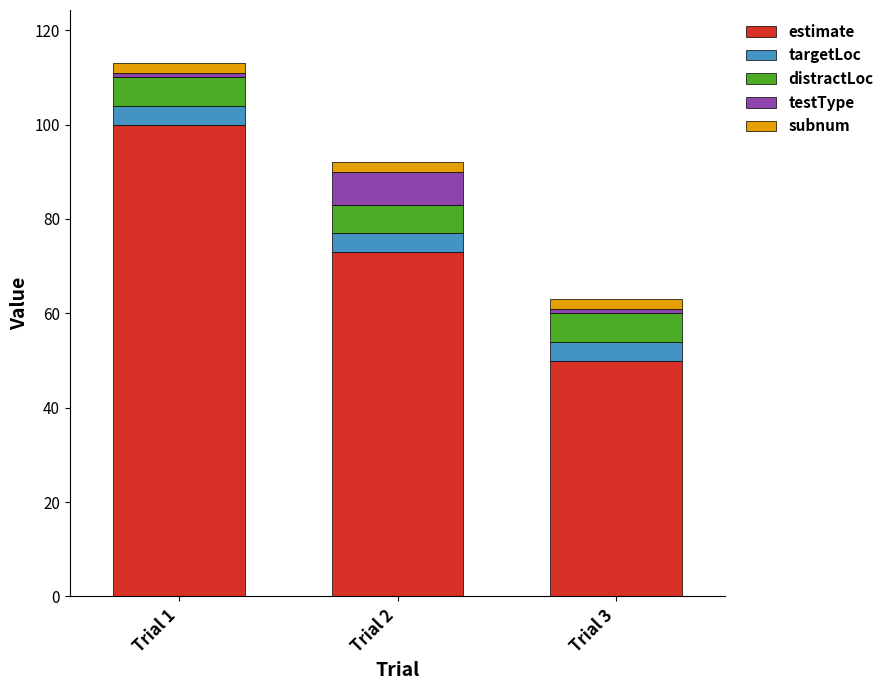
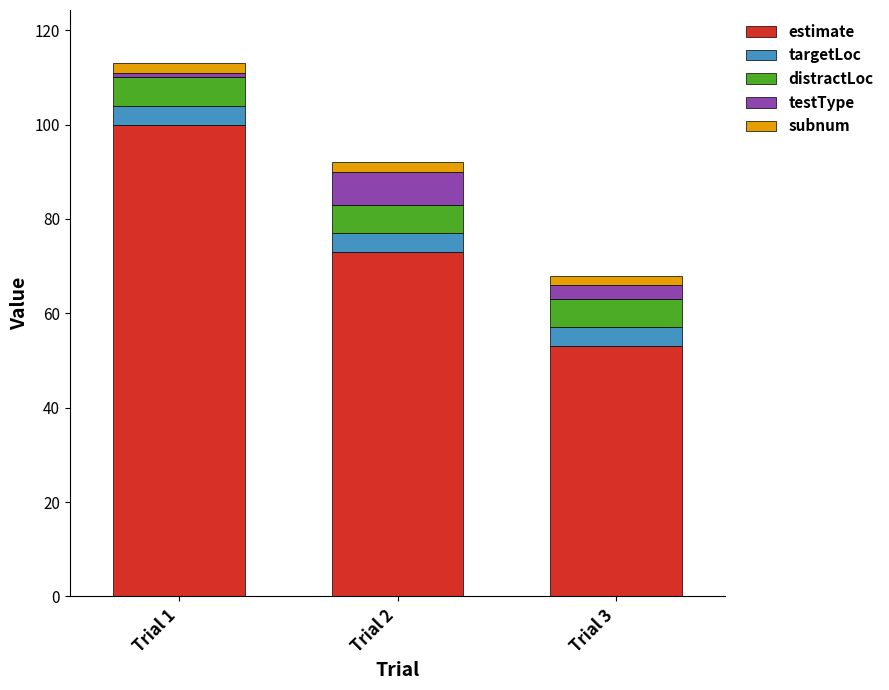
  {
    "estimate": {
      "Trial 1": 100,
      "Trial 2": 73,
-     "Trial 3": 50
+     "Trial 3": 53
    },
    "targetLoc": {
      "Trial 1": 4,
      "Trial 2": 4,
      "Trial 3": 4
    },
    "distractLoc": {
      "Trial 1": 6,
      "Trial 2": 6,
      "Trial 3": 6
    },
    "testType": {
      "Trial 1": 1,
      "Trial 2": 7,
-     "Trial 3": 1
+     "Trial 3": 3
    },
    "subnum": {
      "Trial 1": 2,
      "Trial 2": 2,
      "Trial 3": 2
    }
  }
